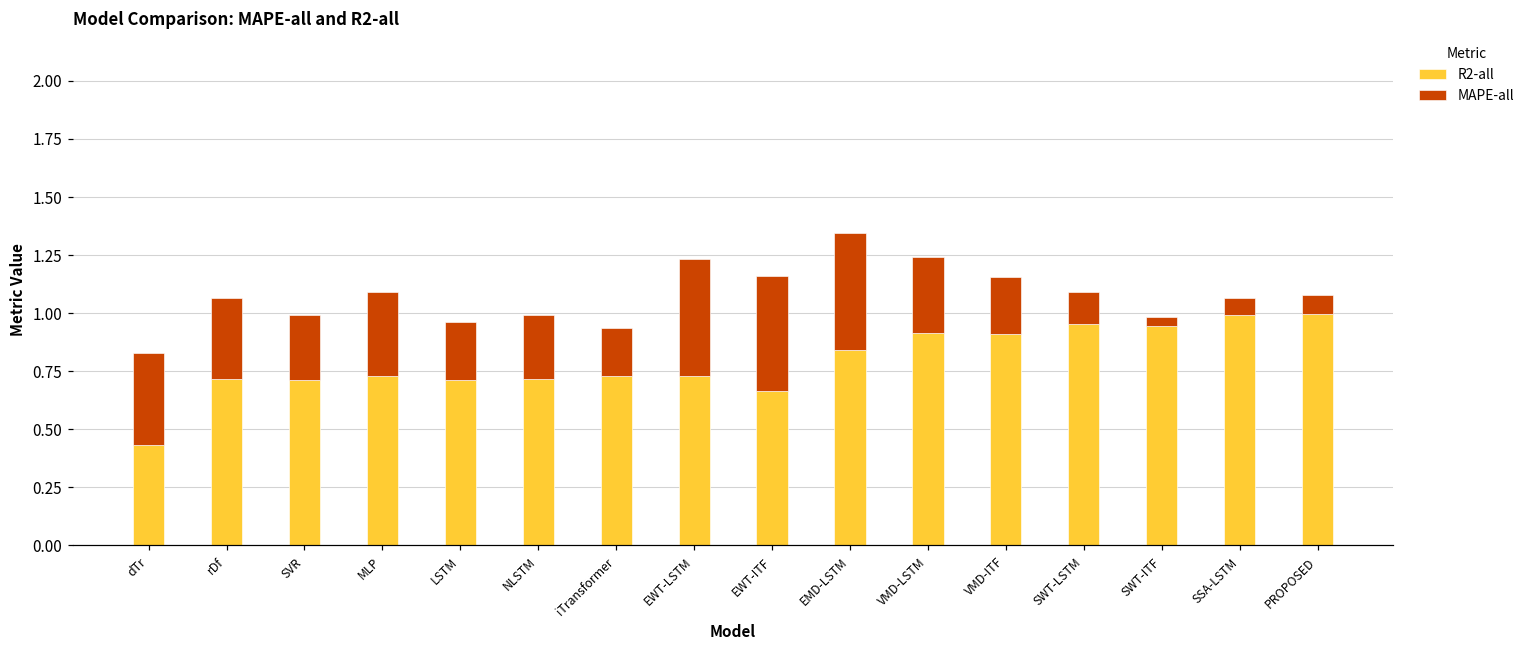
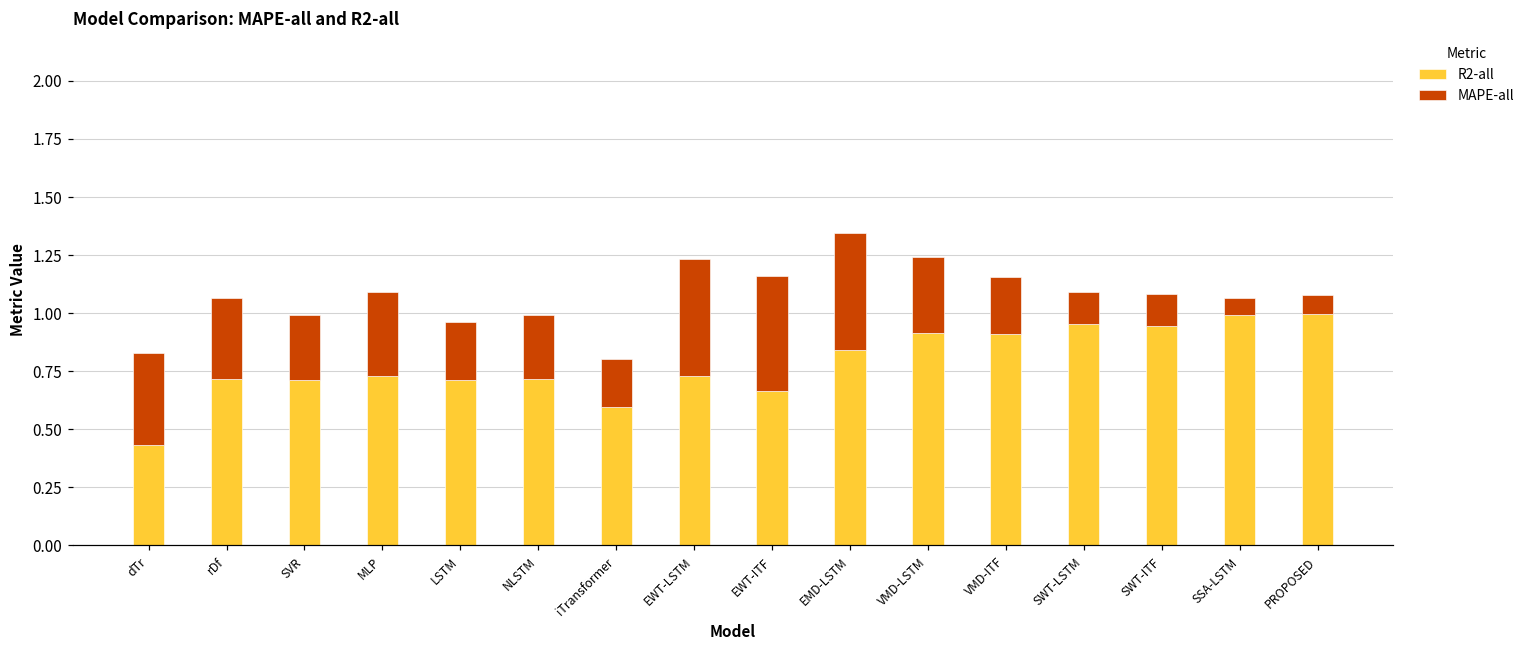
  {
    "R2-all": {
      "dTr": 0.43,
      "rDf": 0.72,
      "SVR": 0.71,
      "MLP": 0.73,
      "LSTM": 0.71,
      "NLSTM": 0.72,
-     "iTransformer": 0.73,
+     "iTransformer": 0.60,
      "EWT-LSTM": 0.73,
      "EWT-ITF": 0.66,
      "EMD-LSTM": 0.84,
      "VMD-LSTM": 0.92,
      "VMD-ITF": 0.91,
      "SWT-LSTM": 0.96,
      "SWT-ITF": 0.95,
      "SSA-LSTM": 0.99,
      "PROPOSED": 1.00
    },
    "MAPE-all": {
      "dTr": 0.40,
      "rDf": 0.35,
      "SVR": 0.28,
      "MLP": 0.36,
      "LSTM": 0.25,
      "NLSTM": 0.27,
      "iTransformer": 0.21,
      "EWT-LSTM": 0.50,
      "EWT-ITF": 0.50,
      "EMD-LSTM": 0.50,
      "VMD-LSTM": 0.33,
      "VMD-ITF": 0.24,
      "SWT-LSTM": 0.14,
-     "SWT-ITF": 0.04,
+     "SWT-ITF": 0.13,
      "SSA-LSTM": 0.07,
      "PROPOSED": 0.08
    }
  }
